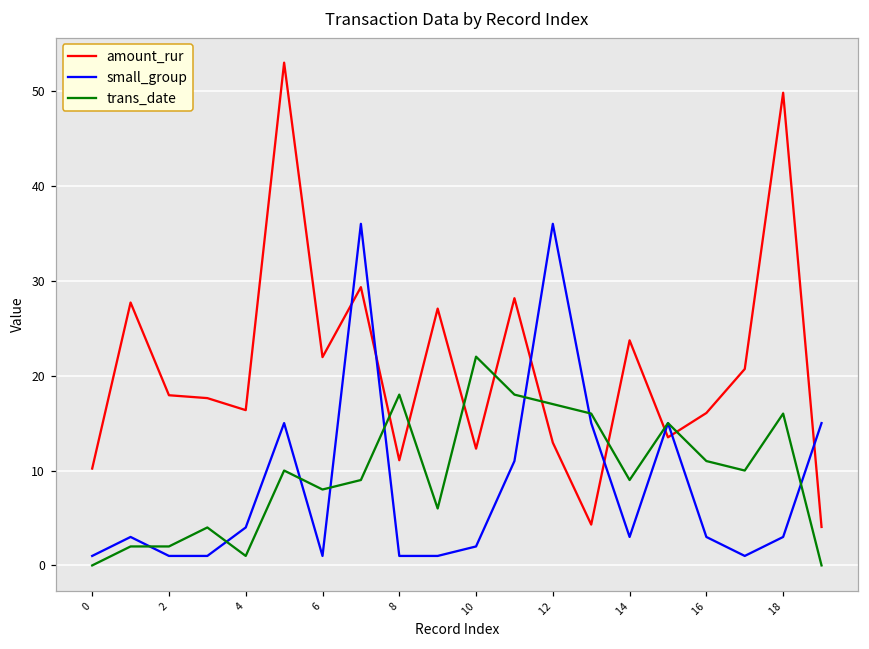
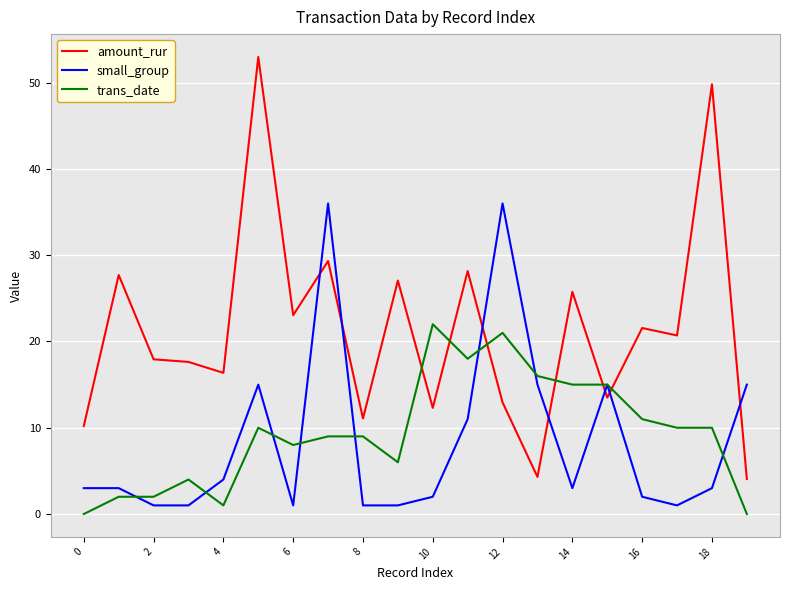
  {
    "amount_rur": {
      "0": 10,
      "2": 18,
      "4": 16,
-     "6": 22,
+     "6": 23,
      "8": 11,
      "10": 12,
      "12": 13,
-     "14": 24,
-     "16": 16,
+     "14": 26,
+     "16": 22,
      "18": 50
    },
    "small_group": {
-     "0": 1,
+     "0": 3,
      "2": 1,
      "4": 4,
      "6": 1,
      "8": 1,
      "10": 2,
      "12": 36,
      "14": 3,
-     "16": 3,
+     "16": 2,
      "18": 3
    },
    "trans_date": {
      "0": 0,
      "2": 2,
      "4": 1,
      "6": 8,
-     "8": 18,
+     "8": 9,
      "10": 22,
-     "12": 17,
-     "14": 9,
+     "12": 21,
+     "14": 15,
      "16": 11,
-     "18": 16
+     "18": 10
    }
  }
